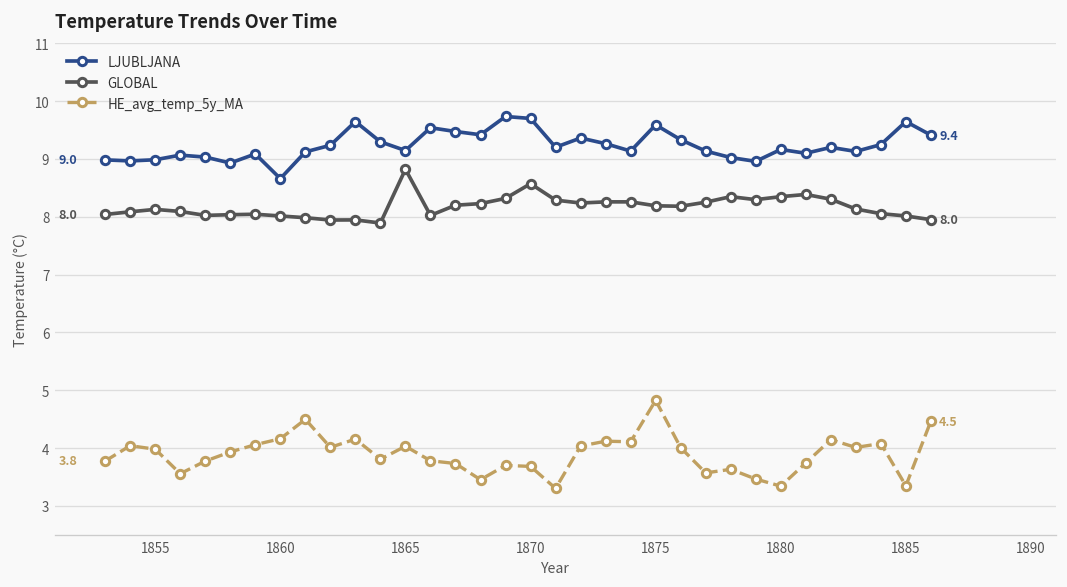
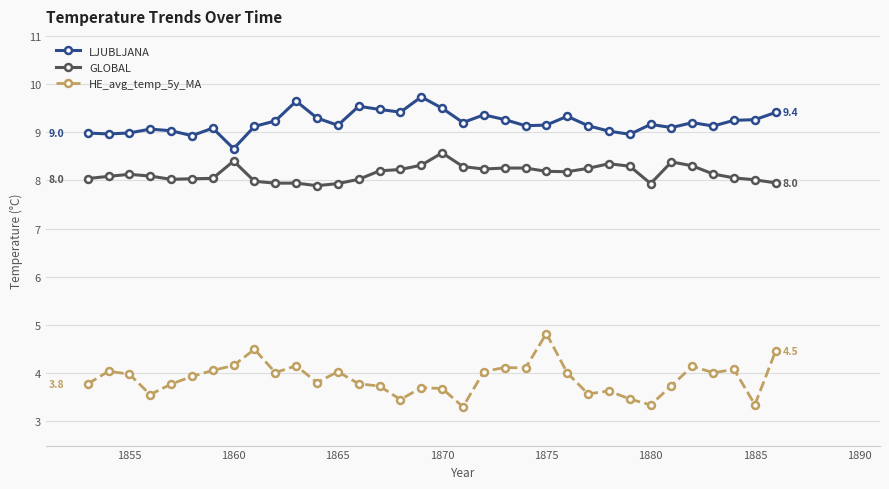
  {
    "LJUBLJANA": {
      "1855": 9.0,
      "1860": 8.7,
      "1865": 9.1,
-     "1870": 9.7,
-     "1875": 9.6,
+     "1870": 9.5,
+     "1875": 9.2,
      "1880": 9.2,
-     "1885": 9.6
+     "1885": 9.3
    },
    "GLOBAL": {
      "1855": 8.1,
-     "1860": 8.0,
-     "1865": 8.8,
+     "1860": 8.4,
+     "1865": 7.9,
      "1870": 8.6,
      "1875": 8.2,
-     "1880": 8.3
+     "1880": 7.9
    },
    "HE_avg_temp_5y_MA": {
      "1855": 4.0,
      "1860": 4.2,
      "1865": 4.0,
      "1870": 3.7,
      "1875": 4.8,
      "1880": 3.3,
      "1885": 3.3
    }
  }
